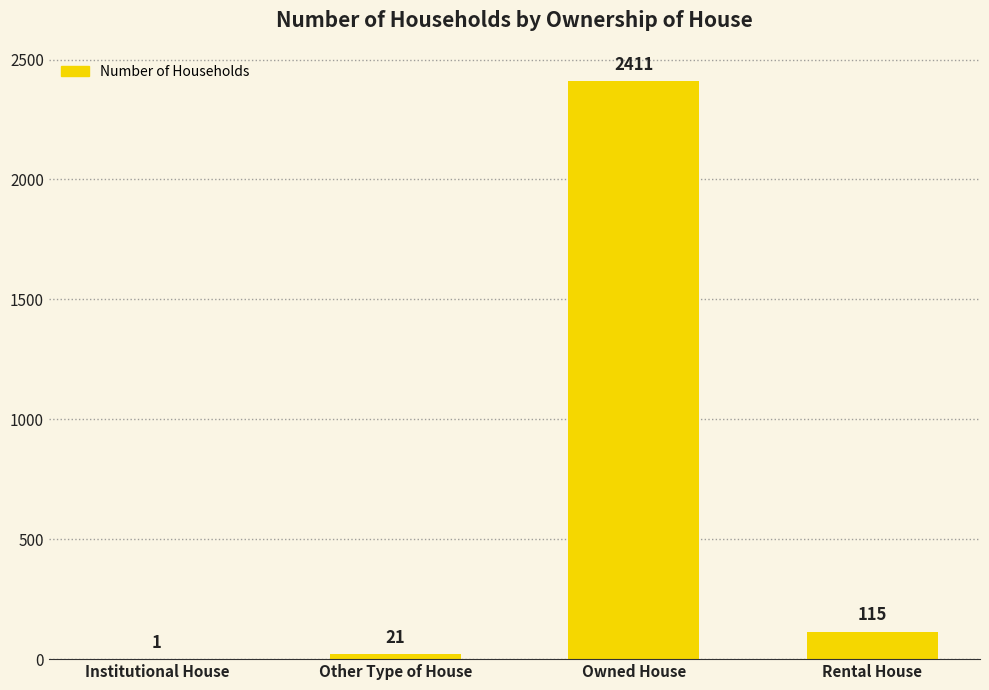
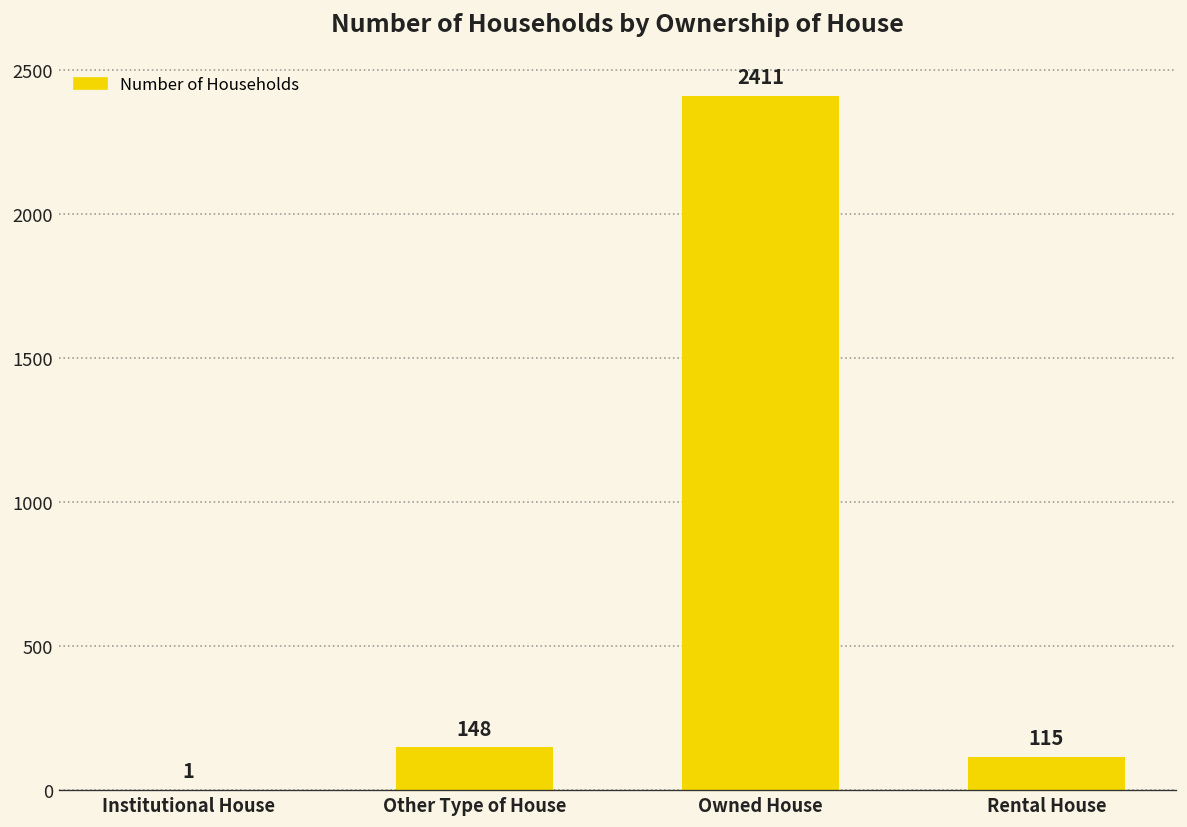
  {
    "Institutional House": 1,
-   "Other Type of House": 21,
+   "Other Type of House": 148,
    "Owned House": 2411,
    "Rental House": 115
  }
